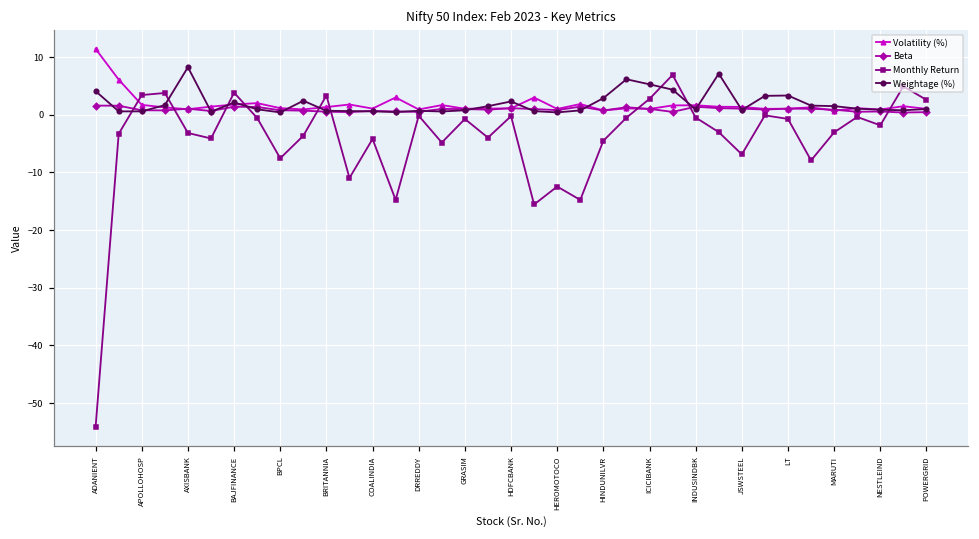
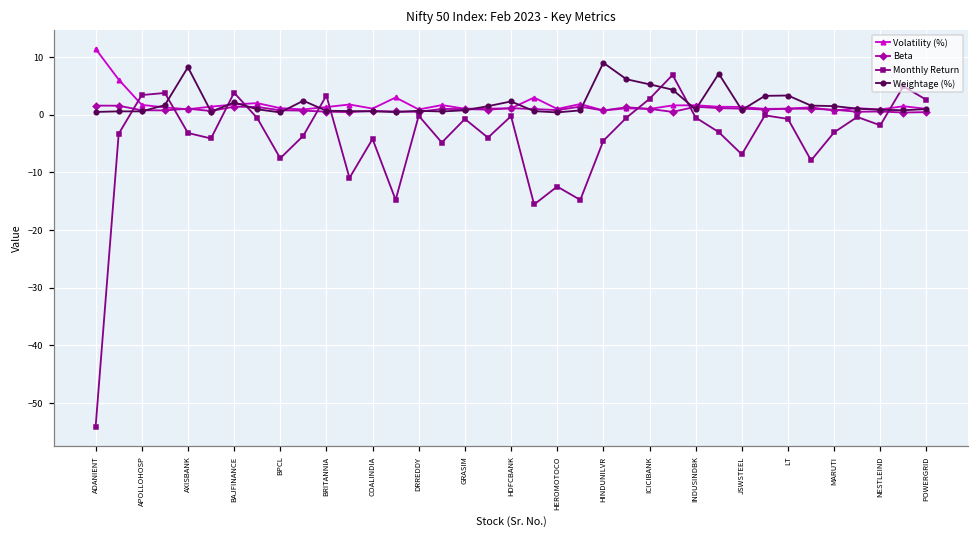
  {
    "Weightage (%)": {
-     "ADANIENT": 4,
+     "ADANIENT": 0,
      "AXISBANK": 8,
      "HDFCBANK": 2,
-     "HINDUNILVR": 3,
+     "HINDUNILVR": 9,
      "ICICIBANK": 5,
      "LT": 3,
      "MARUTI": 2
    }
  }
